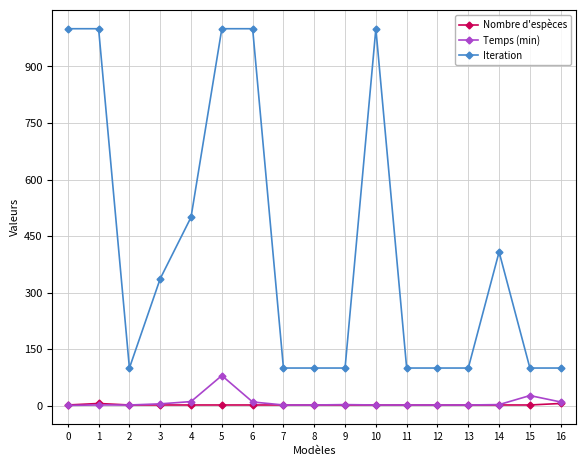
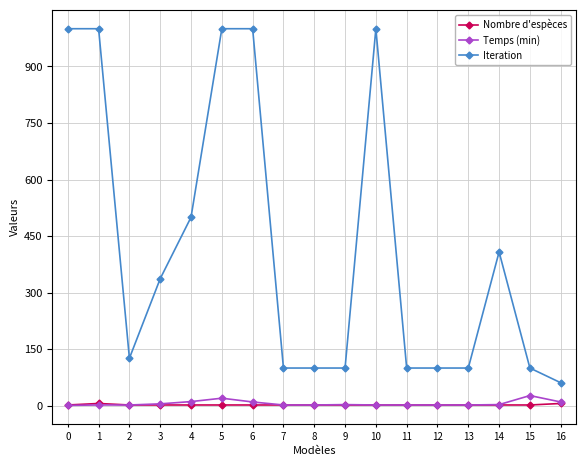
  {
    "Nombre d'espèces": {
      "4": 0,
      "5": 0,
      "6": 0,
      "15": 0
    },
    "Temps (min)": {
      "4": 10,
-     "5": 80,
+     "5": 20,
      "6": 10,
      "15": 30
    },
    "Iteration": {
      "0": 1000,
      "1": 1000,
-     "2": 100,
+     "2": 130,
      "3": 340,
      "4": 500,
      "5": 1000,
      "6": 1000,
      "7": 100,
      "8": 100,
      "9": 100,
      "10": 1000,
      "11": 100,
      "12": 100,
      "13": 100,
      "14": 410,
      "15": 100,
-     "16": 100
+     "16": 60
    }
  }
